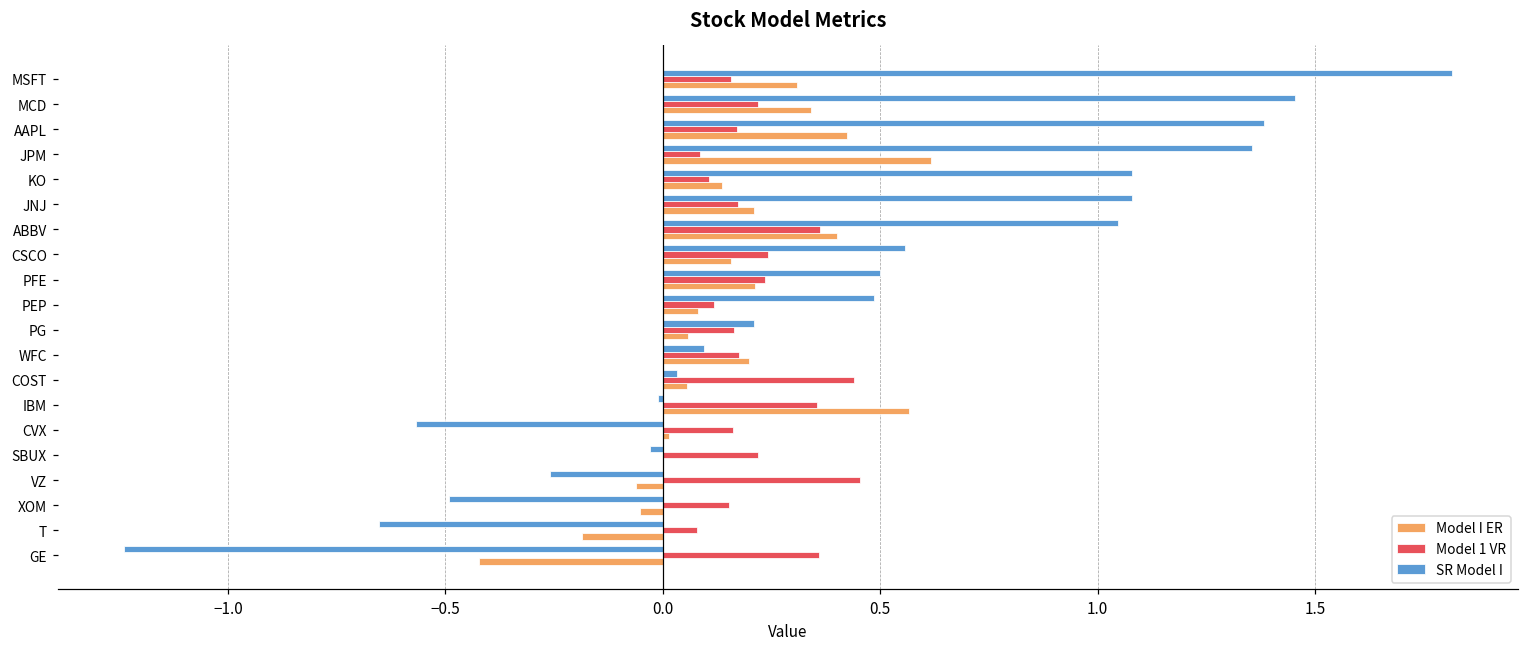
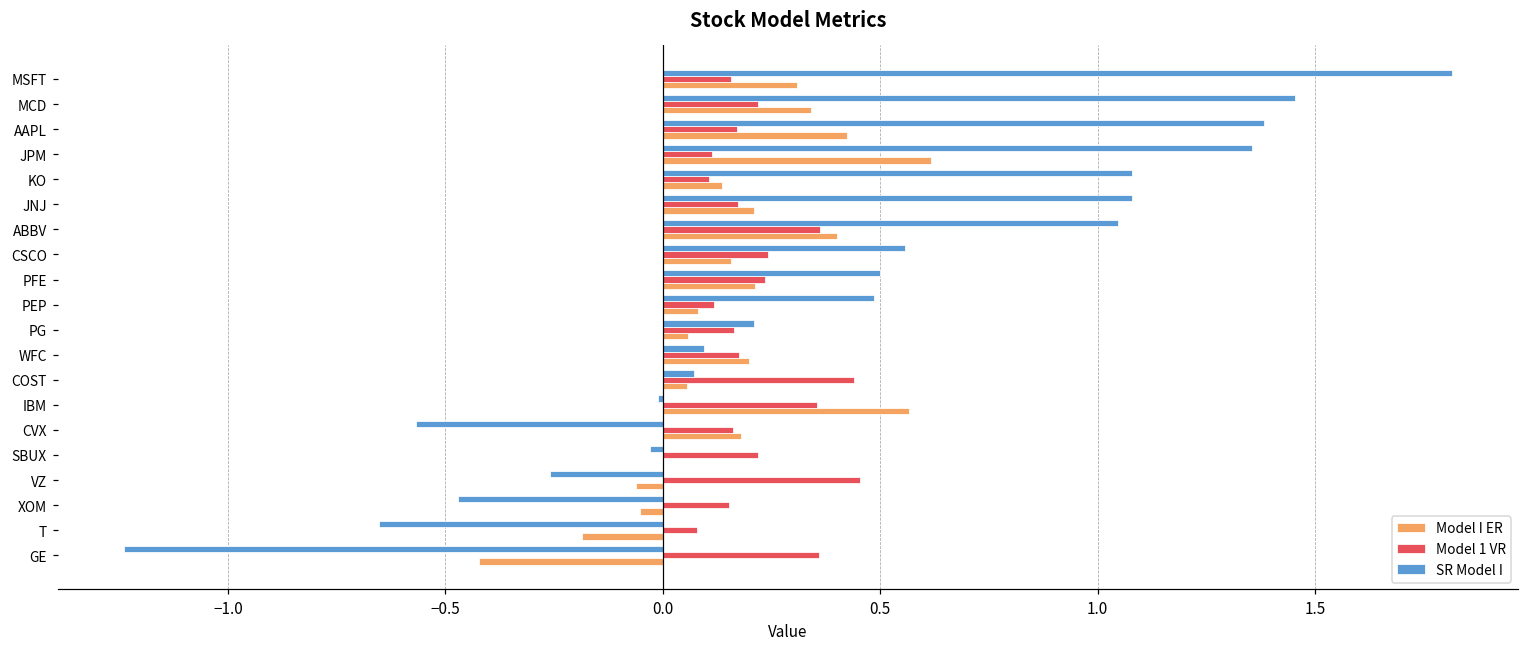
  {
    "Model I ER": {
      "MSFT": 0.31,
      "MCD": 0.34,
      "AAPL": 0.42,
      "JPM": 0.62,
      "KO": 0.14,
      "JNJ": 0.21,
      "ABBV": 0.40,
      "CSCO": 0.16,
      "PFE": 0.21,
      "PEP": 0.08,
      "PG": 0.06,
      "WFC": 0.20,
      "COST": 0.05,
      "IBM": 0.57,
-     "CVX": 0.01,
+     "CVX": 0.18,
      "VZ": -0.06,
      "XOM": -0.05,
      "T": -0.19,
      "GE": -0.42
    },
    "Model 1 VR": {
      "MSFT": 0.16,
      "MCD": 0.22,
      "AAPL": 0.17,
-     "JPM": 0.09,
+     "JPM": 0.11,
      "KO": 0.11,
      "JNJ": 0.17,
      "ABBV": 0.36,
      "CSCO": 0.24,
      "PFE": 0.24,
      "PEP": 0.12,
      "PG": 0.16,
      "WFC": 0.18,
      "COST": 0.44,
      "IBM": 0.36,
      "CVX": 0.16,
      "SBUX": 0.22,
      "VZ": 0.45,
      "XOM": 0.15,
      "T": 0.08,
      "GE": 0.36
    },
    "SR Model I": {
      "MSFT": 1.81,
      "MCD": 1.45,
      "AAPL": 1.38,
      "JPM": 1.35,
      "KO": 1.08,
      "JNJ": 1.08,
      "ABBV": 1.05,
      "CSCO": 0.56,
      "PFE": 0.50,
      "PEP": 0.49,
      "PG": 0.21,
      "WFC": 0.09,
-     "COST": 0.03,
+     "COST": 0.07,
      "IBM": -0.01,
      "CVX": -0.57,
      "SBUX": -0.03,
      "VZ": -0.26,
-     "XOM": -0.49,
+     "XOM": -0.47,
      "T": -0.65,
      "GE": -1.24
    }
  }
